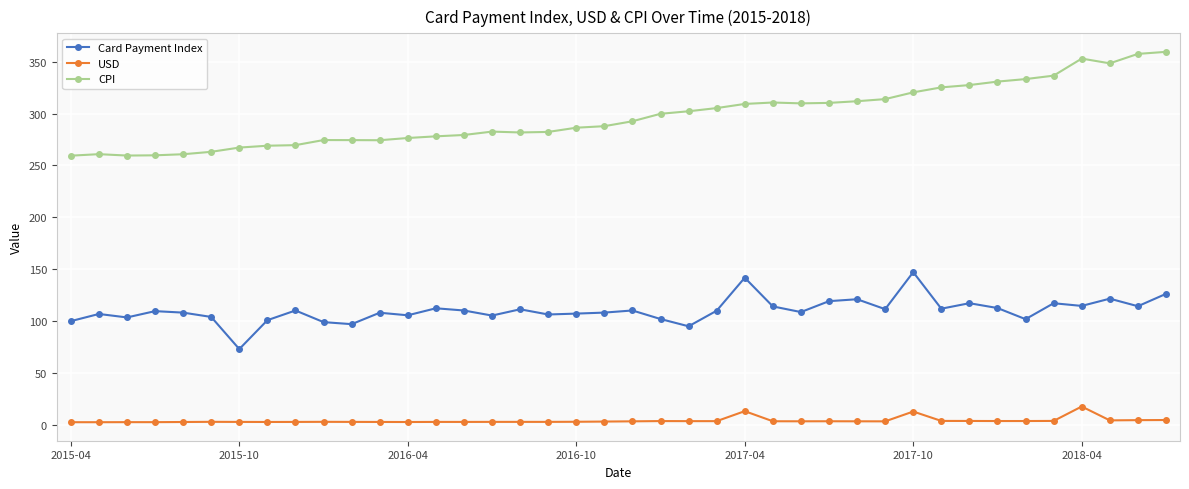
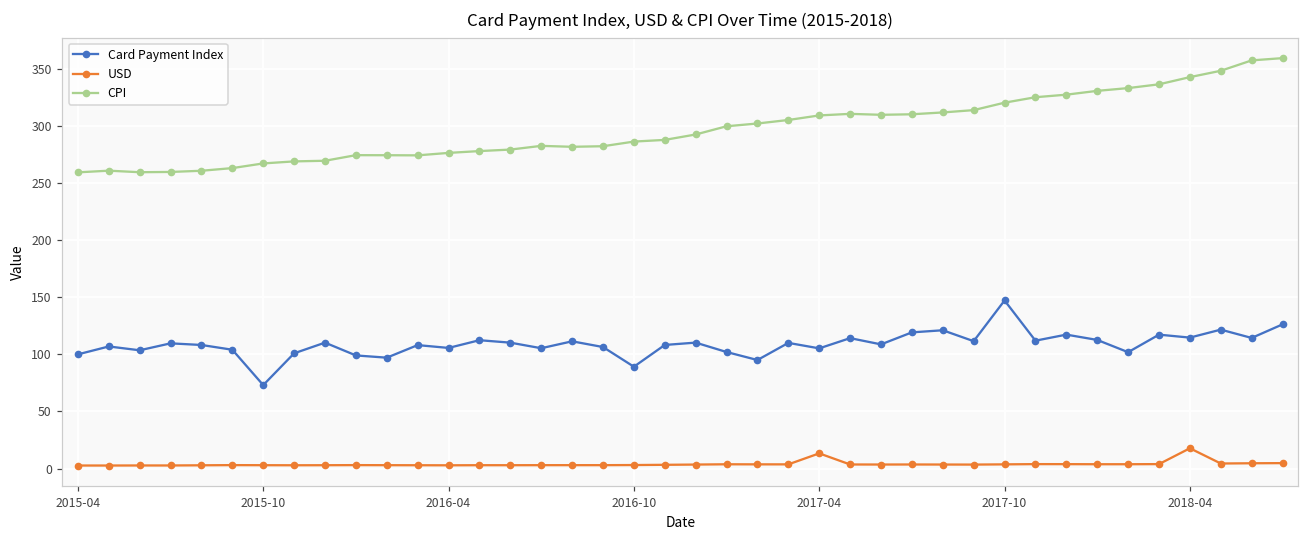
  {
    "Card Payment Index": {
      "2015-04": 100,
      "2015-10": 73,
      "2016-04": 106,
-     "2016-10": 107,
-     "2017-04": 142,
+     "2016-10": 89,
+     "2017-04": 105,
      "2017-10": 147,
      "2018-04": 115
    },
    "USD": {
      "2015-04": 3,
      "2015-10": 3,
      "2016-04": 3,
      "2016-10": 3,
      "2017-04": 13,
-     "2017-10": 13,
+     "2017-10": 4,
      "2018-04": 18
    },
    "CPI": {
      "2015-04": 259,
      "2015-10": 267,
      "2016-04": 276,
      "2016-10": 286,
      "2017-04": 309,
      "2017-10": 320,
-     "2018-04": 353
+     "2018-04": 343
    }
  }
